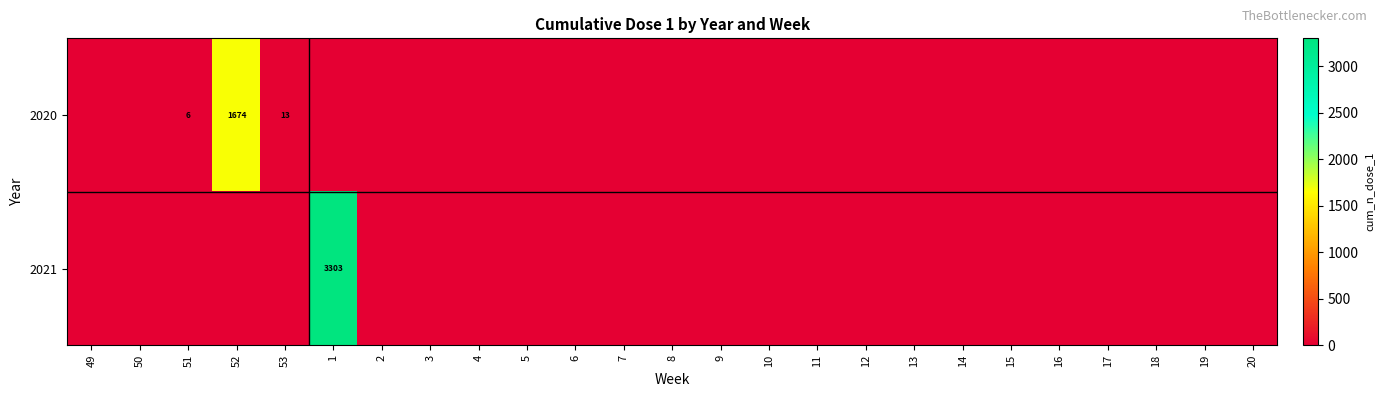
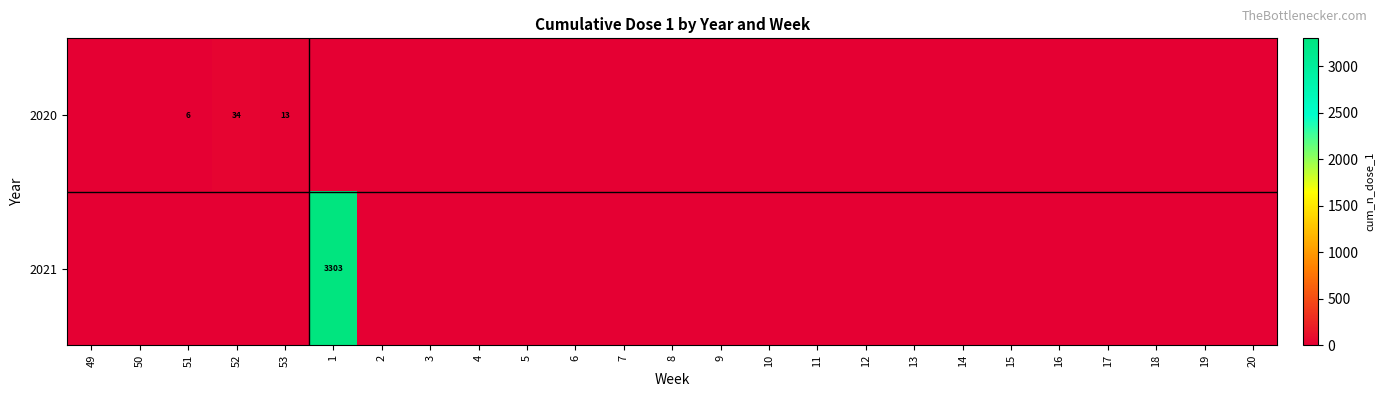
  {
    "2020": {
      "51": 6,
-     "52": 1674,
+     "52": 34,
      "53": 13
    },
    "2021": {
      "1": 3303
    }
  }
